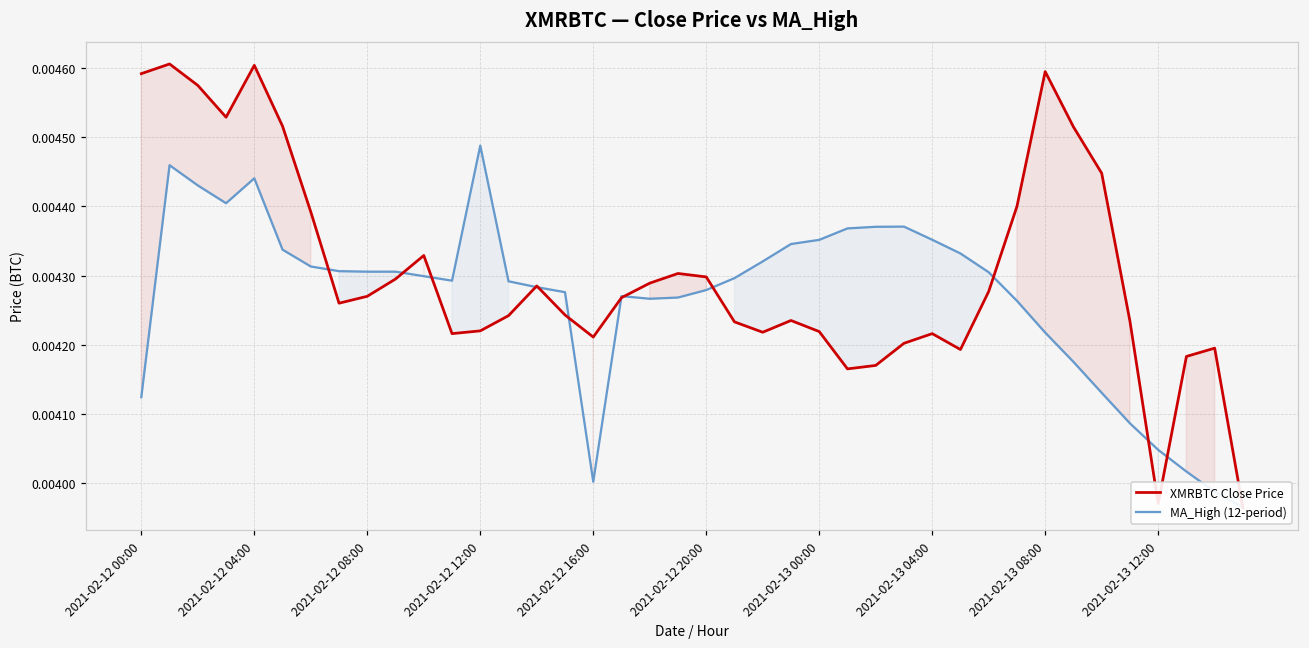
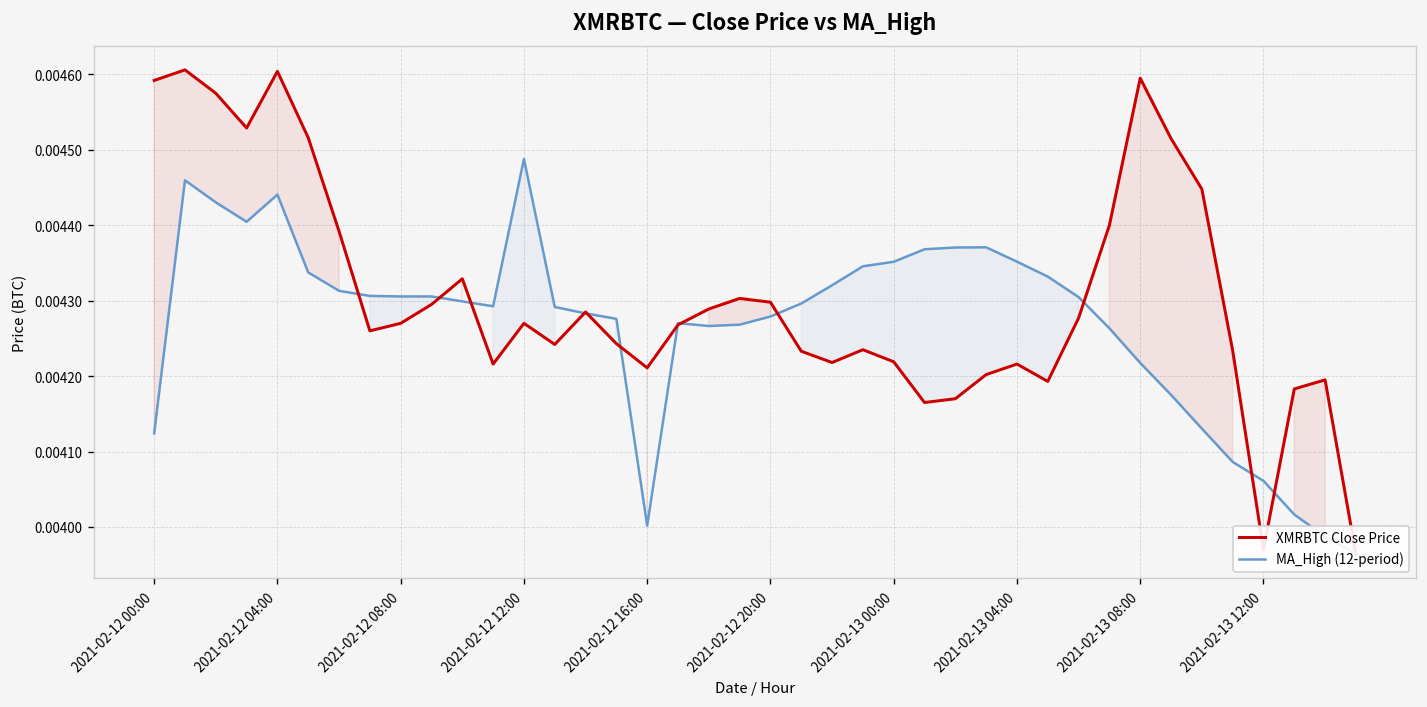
  {
    "XMRBTC Close Price": {
      "2021-02-12 00:00": 0.00459,
      "2021-02-12 04:00": 0.00460,
      "2021-02-12 08:00": 0.00427,
-     "2021-02-12 12:00": 0.00422,
+     "2021-02-12 12:00": 0.00427,
      "2021-02-12 16:00": 0.00421,
      "2021-02-12 20:00": 0.00430,
      "2021-02-13 00:00": 0.00422,
      "2021-02-13 04:00": 0.00422,
      "2021-02-13 08:00": 0.00460
    },
    "MA_High (12-period)": {
      "2021-02-12 00:00": 0.00412,
      "2021-02-12 04:00": 0.00444,
      "2021-02-12 08:00": 0.00431,
      "2021-02-12 12:00": 0.00449,
      "2021-02-12 16:00": 0.00400,
      "2021-02-12 20:00": 0.00428,
      "2021-02-13 00:00": 0.00435,
      "2021-02-13 04:00": 0.00435,
      "2021-02-13 08:00": 0.00422,
-     "2021-02-13 12:00": 0.00405
+     "2021-02-13 12:00": 0.00406
    }
  }
